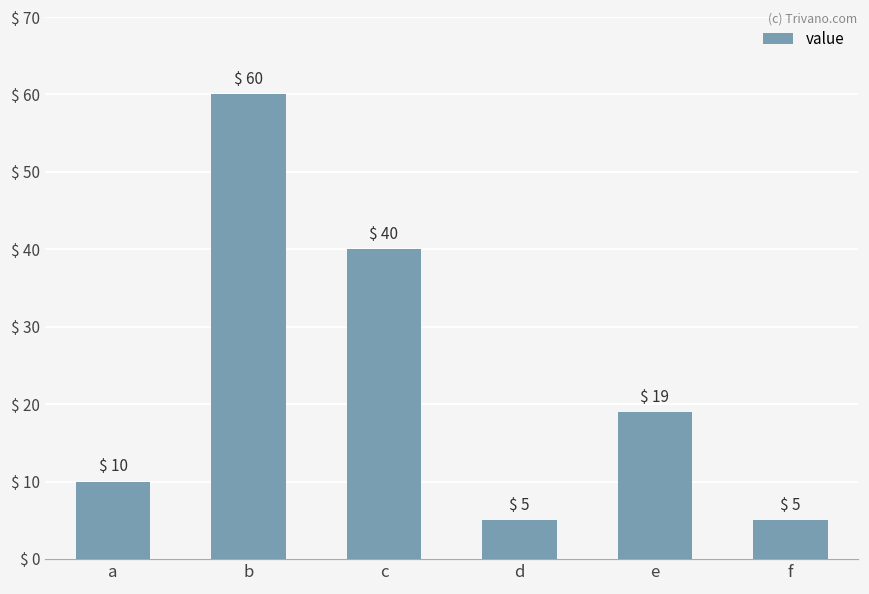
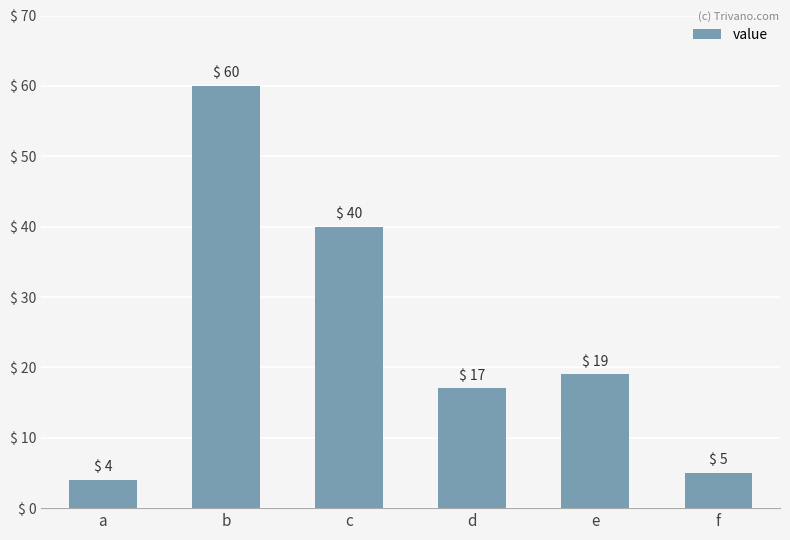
  {
-   "a": 10,
+   "a": 4,
    "b": 60,
    "c": 40,
-   "d": 5,
+   "d": 17,
    "e": 19,
    "f": 5
  }
